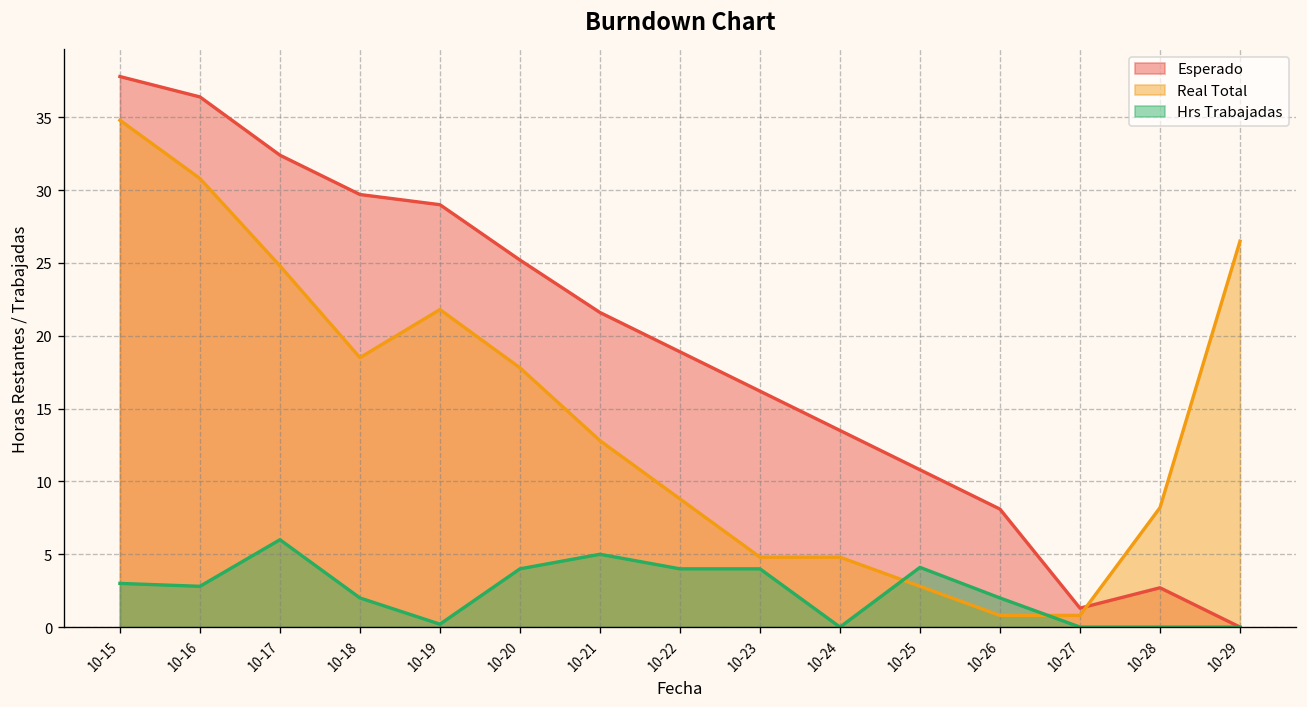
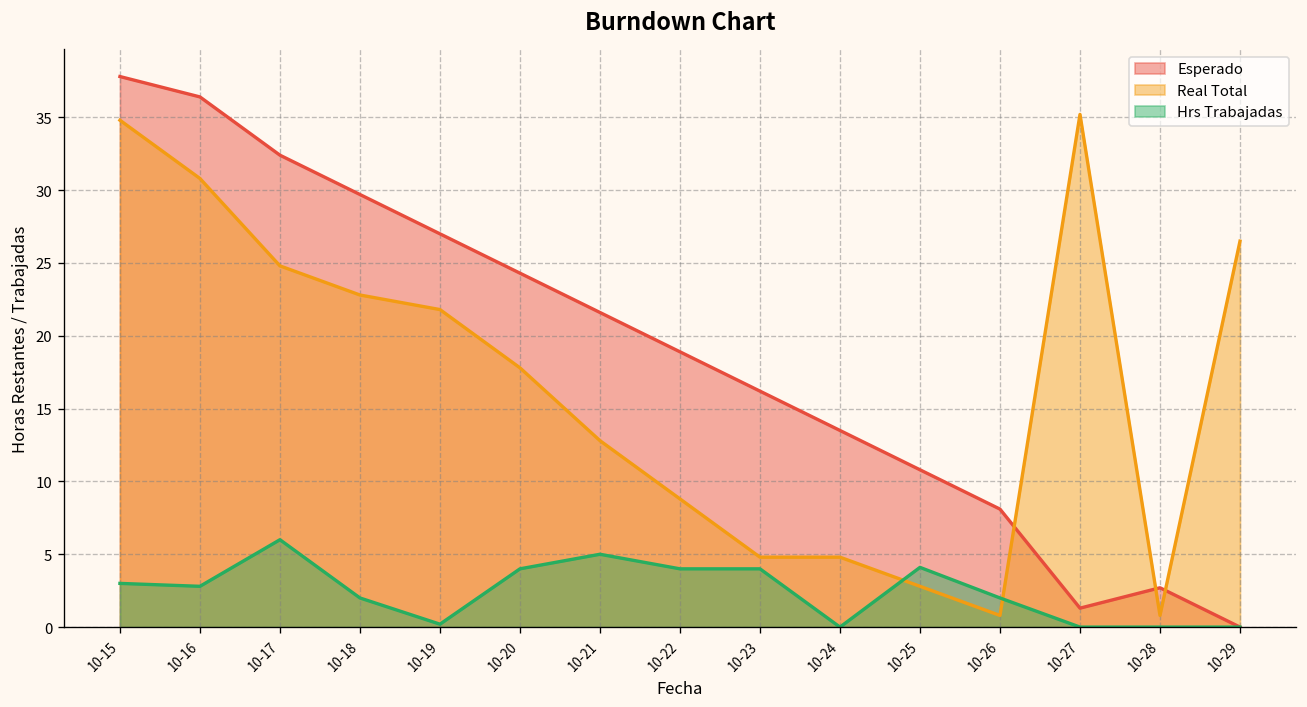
  {
    "Esperado": {
      "10-15": 37.8,
      "10-16": 36.4,
      "10-17": 32.4,
      "10-18": 29.7,
-     "10-19": 29,
-     "10-20": 25.2,
+     "10-19": 27,
+     "10-20": 24.3,
      "10-21": 21.6,
      "10-22": 18.9,
      "10-23": 16.2,
      "10-24": 13.5,
      "10-25": 10.8,
      "10-26": 8.1,
      "10-27": 1.3,
      "10-28": 2.7
    },
    "Real Total": {
      "10-15": 34.8,
      "10-16": 30.8,
      "10-17": 24.8,
-     "10-18": 18.5,
+     "10-18": 22.8,
      "10-19": 21.8,
      "10-20": 17.8,
      "10-21": 12.8,
      "10-22": 8.8,
      "10-23": 4.8,
      "10-24": 4.8,
      "10-25": 2.8,
      "10-26": 0.8,
-     "10-27": 0.8,
-     "10-28": 8.2,
+     "10-27": 35.2,
+     "10-28": 0.8,
      "10-29": 26.5
    },
    "Hrs Trabajadas": {
      "10-15": 3.0,
      "10-16": 2.8,
      "10-17": 6.0,
      "10-18": 2.0,
      "10-19": 0.2,
      "10-20": 4.0,
      "10-21": 5.0,
      "10-22": 4.0,
      "10-23": 4.0,
      "10-24": 0.0,
      "10-25": 4.1,
      "10-26": 2.0,
      "10-27": 0.0,
      "10-28": 0.0
    }
  }
